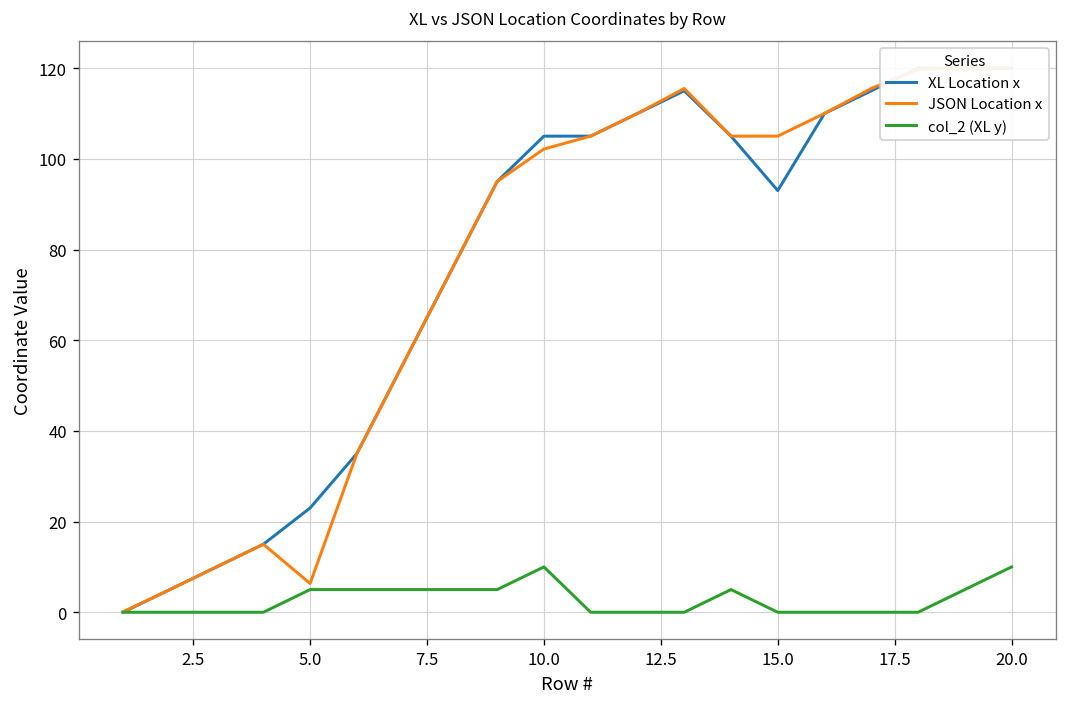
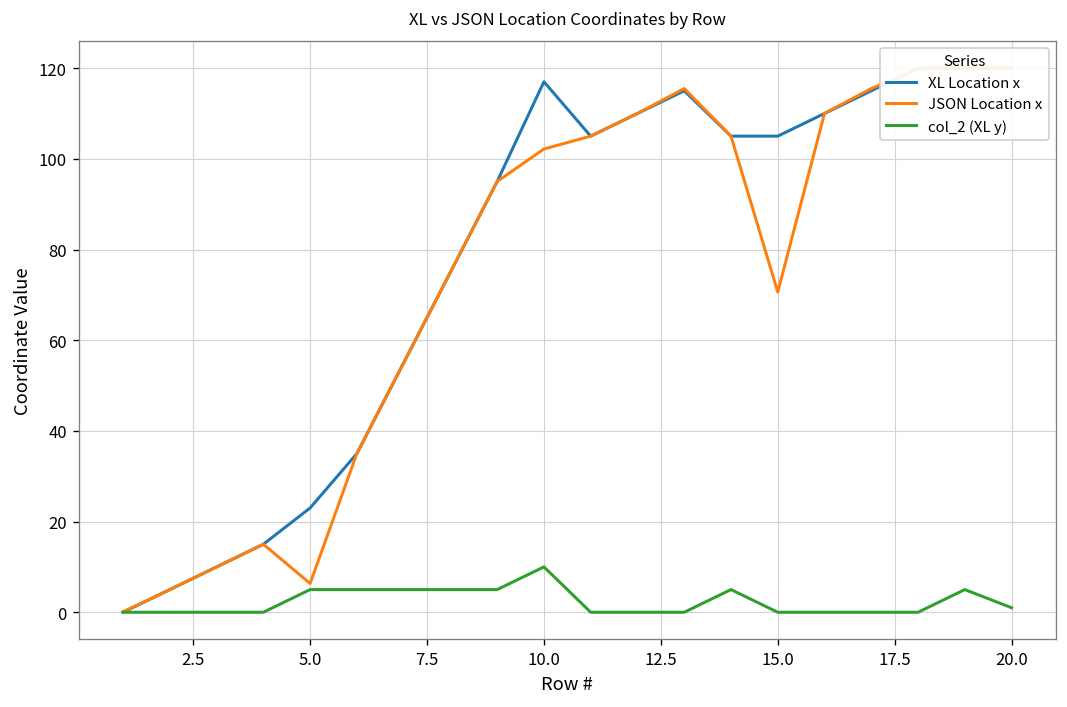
  {
    "XL Location x": {
      "5.0": 23,
-     "10.0": 105,
-     "15.0": 93
+     "10.0": 117,
+     "15.0": 105
    },
    "JSON Location x": {
      "5.0": 6,
      "10.0": 102,
-     "15.0": 105
+     "15.0": 71
    },
    "col_2 (XL y)": {
      "5.0": 5,
      "10.0": 10,
      "15.0": 0,
-     "20.0": 10
+     "20.0": 1
    }
  }
